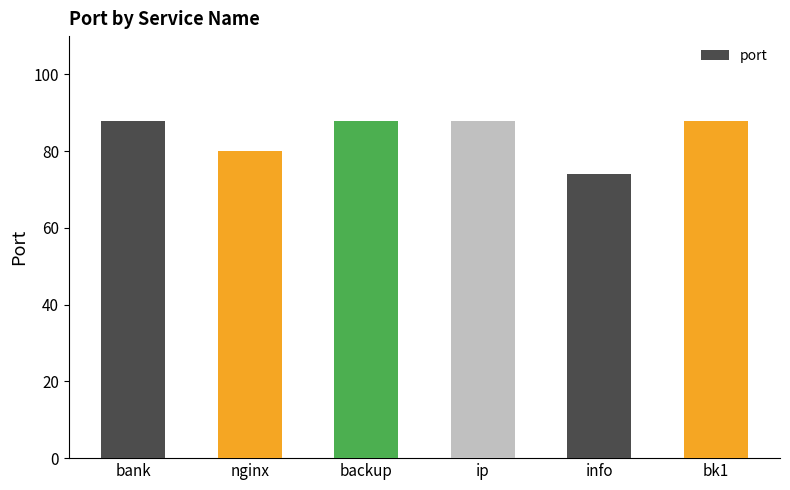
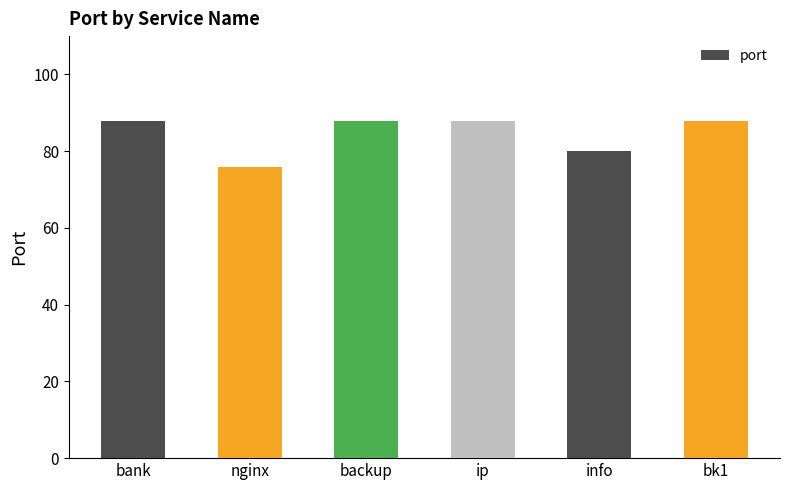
  {
    "bank": 88,
-   "nginx": 80,
+   "nginx": 76,
    "backup": 88,
    "ip": 88,
-   "info": 74,
+   "info": 80,
    "bk1": 88
  }
